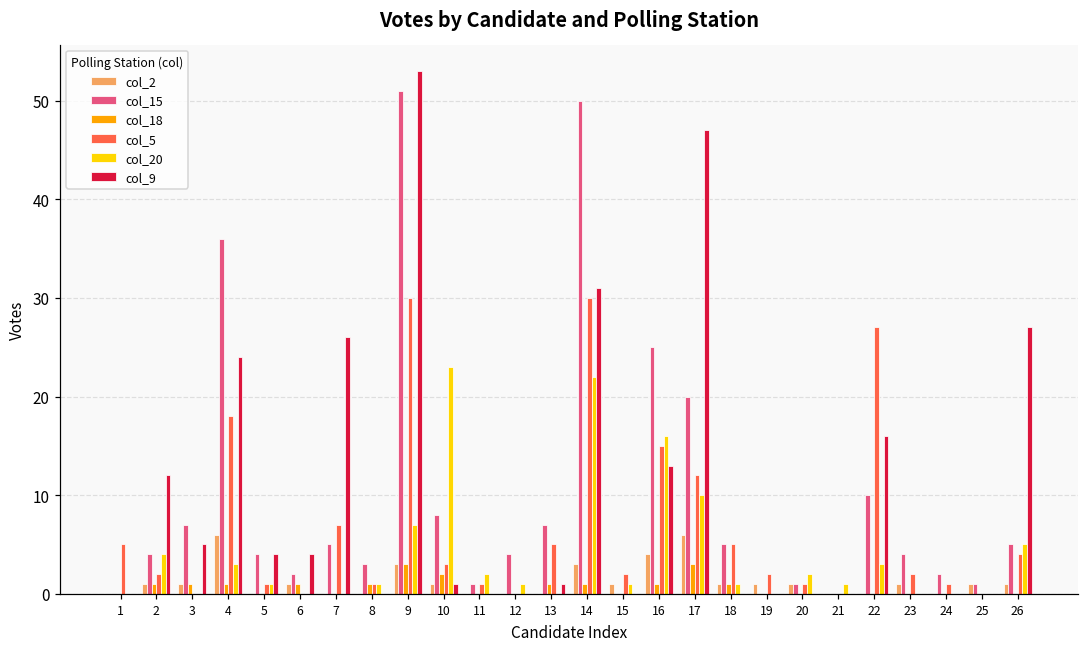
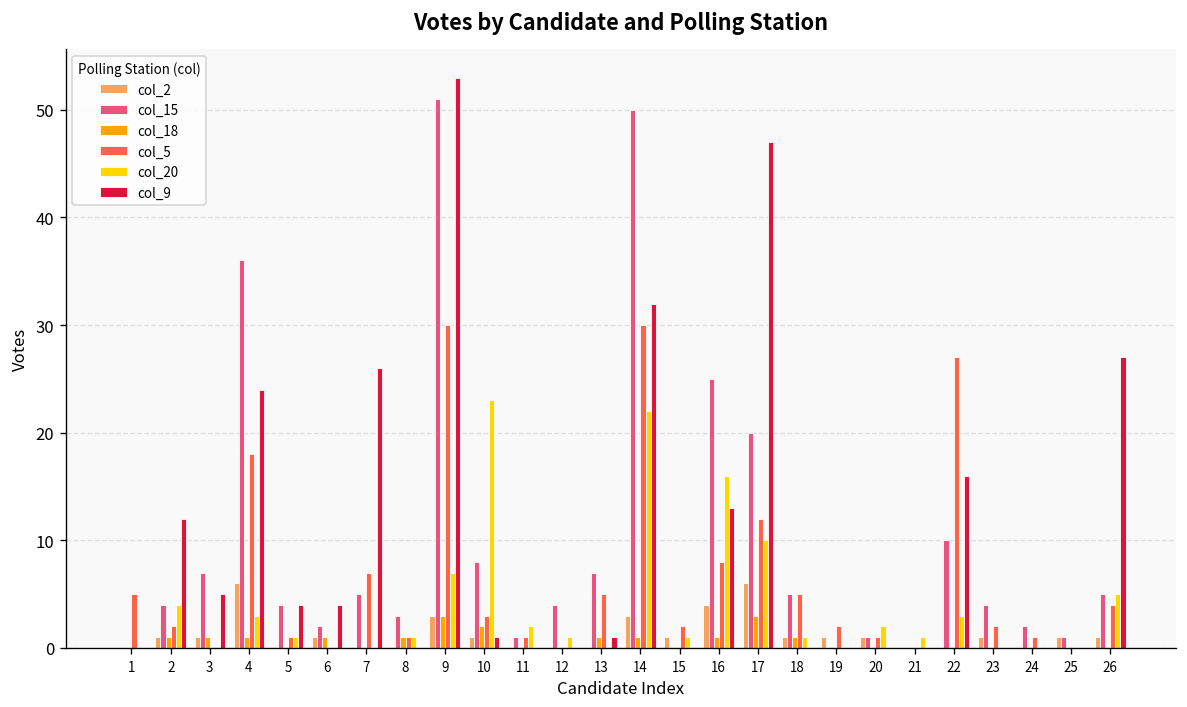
  {
    "col_2": {
      "1": 0,
      "2": 1,
      "3": 1,
      "4": 6,
      "5": 0,
      "6": 1,
      "7": 0,
      "8": 0,
      "9": 3,
      "10": 1,
      "11": 0,
      "12": 0,
      "13": 0,
      "14": 3,
      "15": 1,
      "16": 4,
      "17": 6,
      "18": 1,
      "19": 1,
      "20": 1,
      "21": 0,
      "22": 0,
      "23": 1,
      "24": 0,
      "25": 1,
      "26": 1
    },
    "col_15": {
      "1": 0,
      "2": 4,
      "3": 7,
      "4": 36,
      "5": 4,
      "6": 2,
      "7": 5,
      "8": 3,
      "9": 51,
      "10": 8,
      "11": 1,
      "12": 4,
      "13": 7,
      "14": 50,
      "15": 0,
      "16": 25,
      "17": 20,
      "18": 5,
      "19": 0,
      "20": 1,
      "21": 0,
      "22": 10,
      "23": 4,
      "24": 2,
      "25": 1,
      "26": 5
    },
    "col_5": {
      "1": 5,
      "2": 2,
      "3": 0,
      "4": 18,
      "5": 1,
      "6": 0,
      "7": 7,
      "8": 1,
      "9": 30,
      "10": 3,
      "11": 1,
      "12": 0,
      "13": 5,
      "14": 30,
      "15": 2,
-     "16": 15,
+     "16": 8,
      "17": 12,
      "18": 5,
      "19": 2,
      "20": 1,
      "21": 0,
      "22": 27,
      "23": 2,
      "24": 1,
      "25": 0,
      "26": 4
    },
    "col_9": {
      "1": 0,
      "2": 12,
      "3": 5,
      "4": 24,
      "5": 4,
      "6": 4,
      "7": 26,
      "8": 0,
      "9": 53,
      "10": 1,
      "11": 0,
      "12": 0,
      "13": 1,
-     "14": 31,
+     "14": 32,
      "15": 0,
      "16": 13,
      "17": 47,
      "18": 0,
      "19": 0,
      "20": 0,
      "21": 0,
      "22": 16,
      "23": 0,
      "24": 0,
      "25": 0,
      "26": 27
    }
  }
